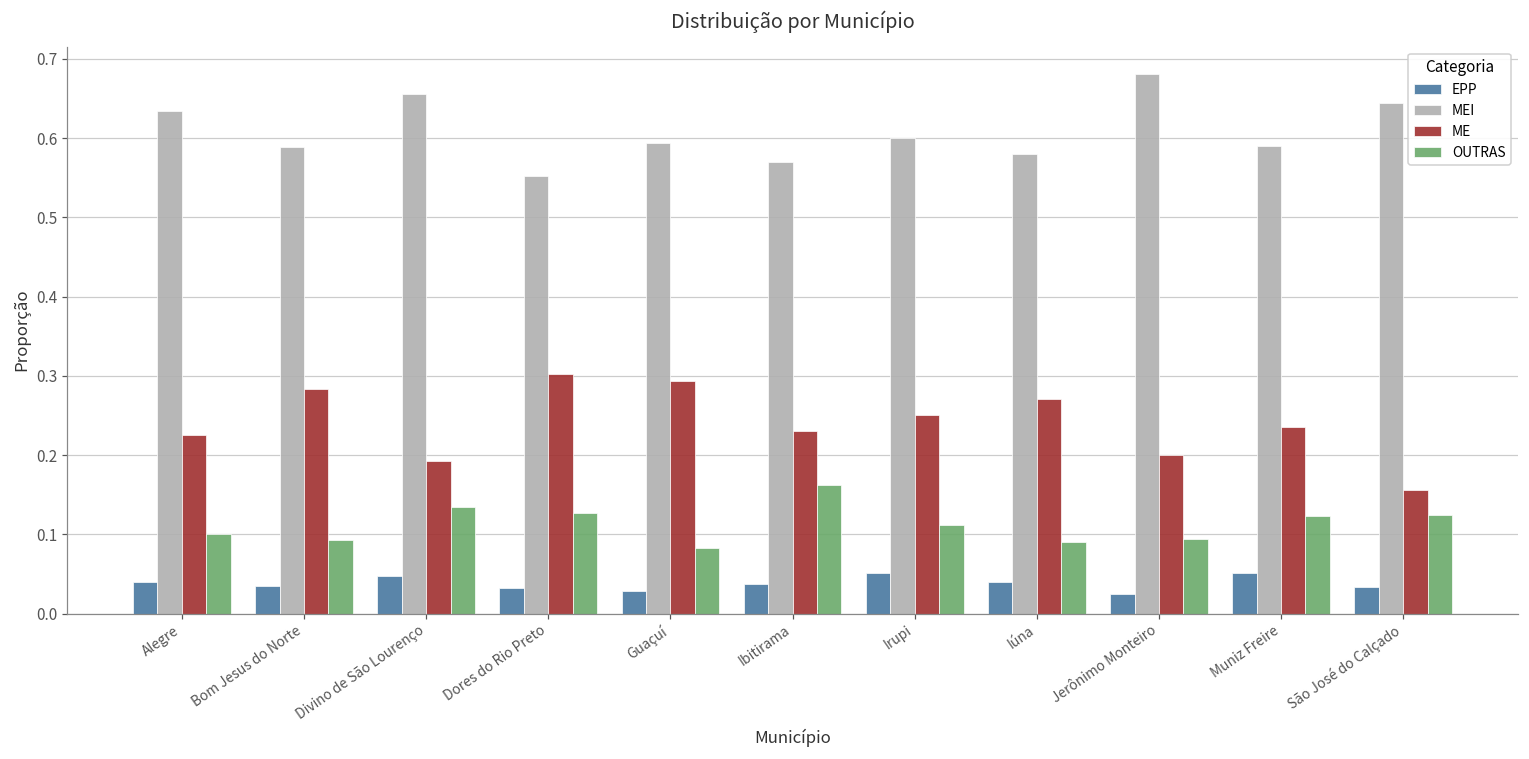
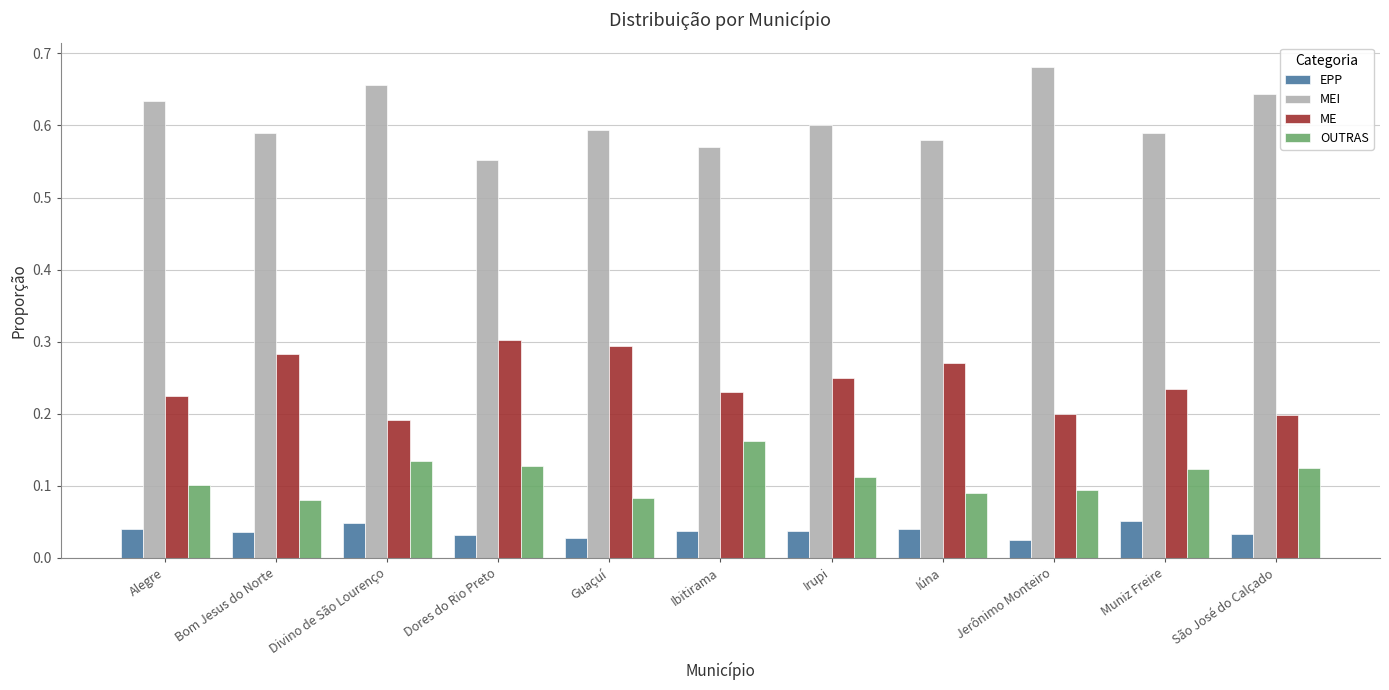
  {
    "EPP": {
      "Alegre": 0.04,
      "Bom Jesus do Norte": 0.04,
      "Divino de São Lourenço": 0.05,
      "Dores do Rio Preto": 0.03,
      "Guaçuí": 0.03,
      "Ibitirama": 0.04,
-     "Irupi": 0.05,
+     "Irupi": 0.04,
      "Iúna": 0.04,
      "Jerônimo Monteiro": 0.02,
      "Muniz Freire": 0.05,
      "São José do Calçado": 0.03
    },
    "MEI": {
      "Alegre": 0.63,
      "Bom Jesus do Norte": 0.59,
      "Divino de São Lourenço": 0.66,
      "Dores do Rio Preto": 0.55,
      "Guaçuí": 0.59,
      "Ibitirama": 0.57,
      "Irupi": 0.60,
      "Iúna": 0.58,
      "Jerônimo Monteiro": 0.68,
      "Muniz Freire": 0.59,
      "São José do Calçado": 0.64
    },
    "ME": {
      "Alegre": 0.23,
      "Bom Jesus do Norte": 0.28,
      "Divino de São Lourenço": 0.19,
      "Dores do Rio Preto": 0.30,
      "Guaçuí": 0.29,
      "Ibitirama": 0.23,
      "Irupi": 0.25,
      "Iúna": 0.27,
      "Jerônimo Monteiro": 0.20,
      "Muniz Freire": 0.24,
-     "São José do Calçado": 0.16
+     "São José do Calçado": 0.20
    },
    "OUTRAS": {
      "Alegre": 0.10,
-     "Bom Jesus do Norte": 0.09,
+     "Bom Jesus do Norte": 0.08,
      "Divino de São Lourenço": 0.14,
      "Dores do Rio Preto": 0.13,
      "Guaçuí": 0.08,
      "Ibitirama": 0.16,
      "Irupi": 0.11,
      "Iúna": 0.09,
      "Jerônimo Monteiro": 0.09,
      "Muniz Freire": 0.12,
      "São José do Calçado": 0.13
    }
  }
